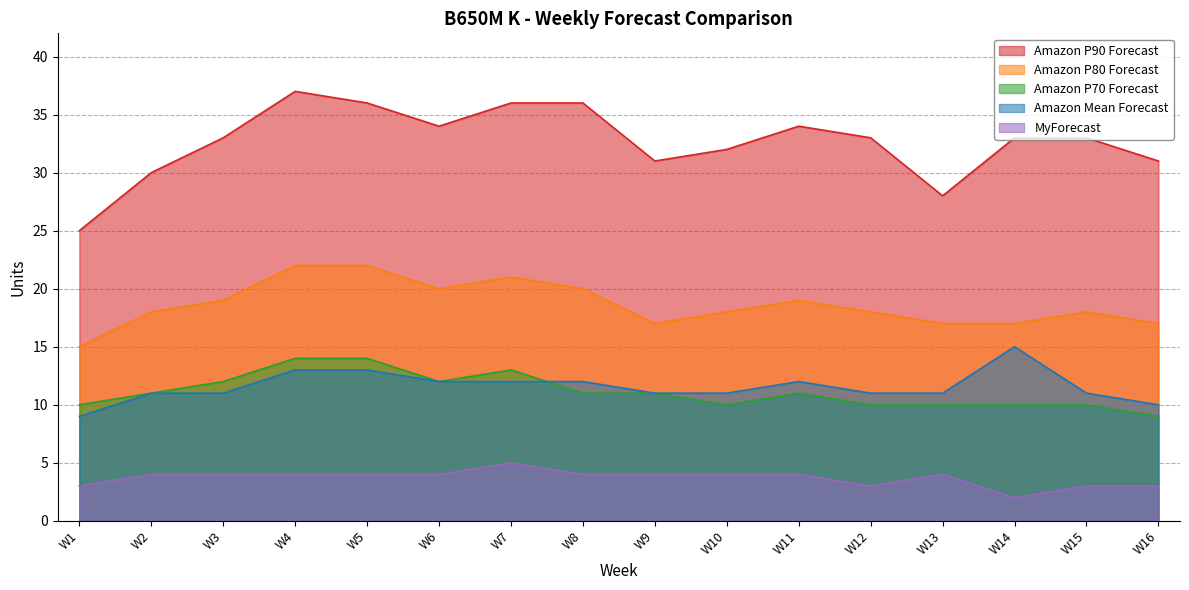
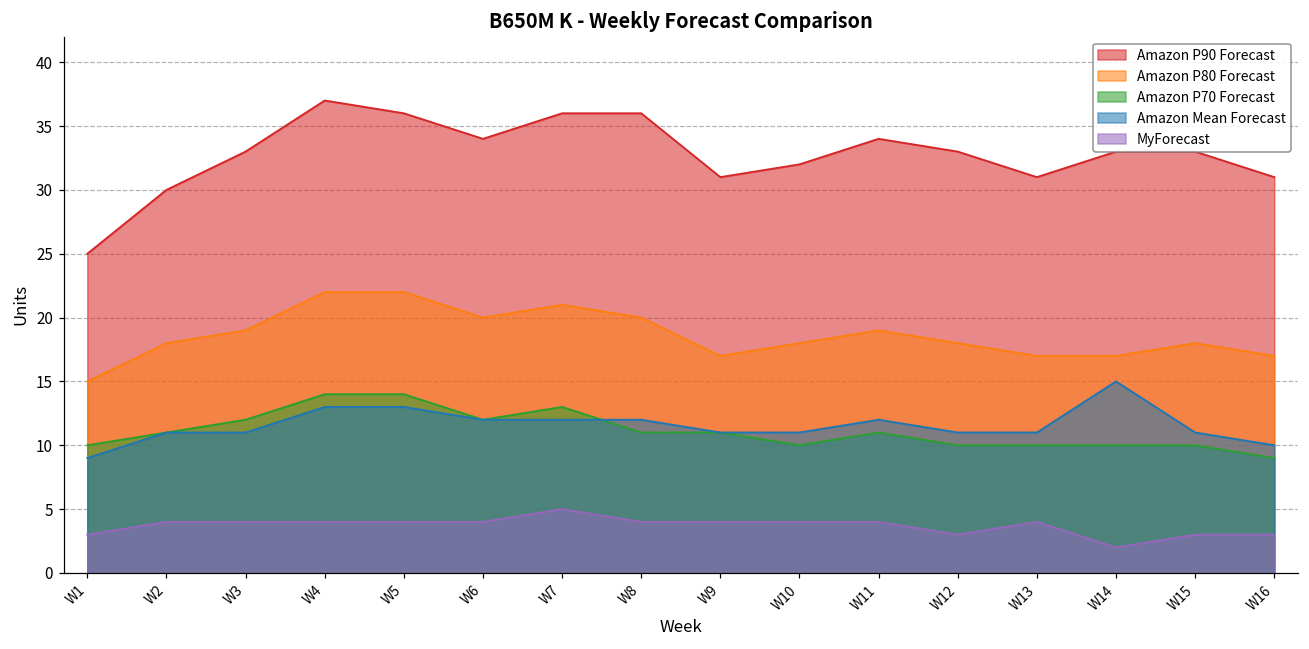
  {
    "Amazon P90 Forecast": {
      "W1": 25,
      "W2": 30,
      "W3": 33,
      "W4": 37,
      "W5": 36,
      "W6": 34,
      "W7": 36,
      "W8": 36,
      "W9": 31,
      "W10": 32,
      "W11": 34,
      "W12": 33,
-     "W13": 28,
+     "W13": 31,
      "W16": 31
    },
    "Amazon P80 Forecast": {
      "W1": 15,
      "W2": 18,
      "W3": 19,
      "W4": 22,
      "W5": 22,
      "W6": 20,
      "W7": 21,
      "W8": 20,
      "W9": 17,
      "W10": 18,
      "W11": 19,
      "W12": 18,
      "W13": 17,
      "W14": 17,
      "W15": 18,
      "W16": 17
    },
    "Amazon P70 Forecast": {
      "W1": 10,
      "W3": 12,
      "W4": 14,
      "W5": 14,
      "W7": 13,
      "W8": 11,
      "W10": 10,
      "W11": 11,
      "W12": 10,
      "W13": 10,
      "W14": 10,
      "W15": 10,
      "W16": 9
    },
    "Amazon Mean Forecast": {
      "W1": 9,
      "W3": 11,
      "W4": 13,
      "W5": 13,
      "W7": 12,
      "W8": 12,
      "W10": 11,
      "W11": 12,
      "W12": 11,
      "W13": 11,
      "W14": 15,
      "W15": 11,
      "W16": 10
    },
    "MyForecast": {
      "W1": 3,
      "W2": 4,
      "W3": 4,
      "W4": 4,
      "W5": 4,
      "W6": 4,
      "W7": 5,
      "W8": 4,
      "W9": 4,
      "W10": 4,
      "W11": 4,
      "W12": 3,
      "W13": 4,
      "W14": 2,
      "W15": 3,
      "W16": 3
    }
  }
